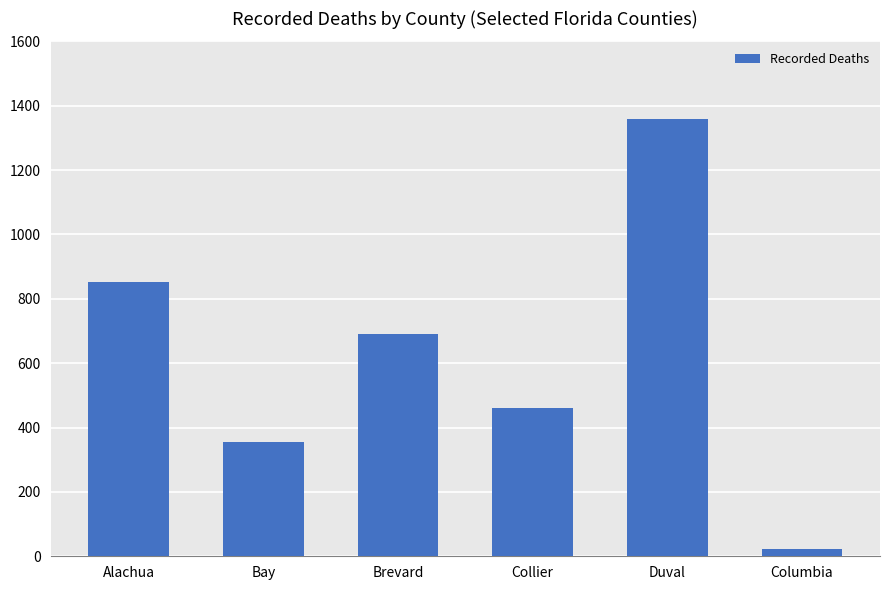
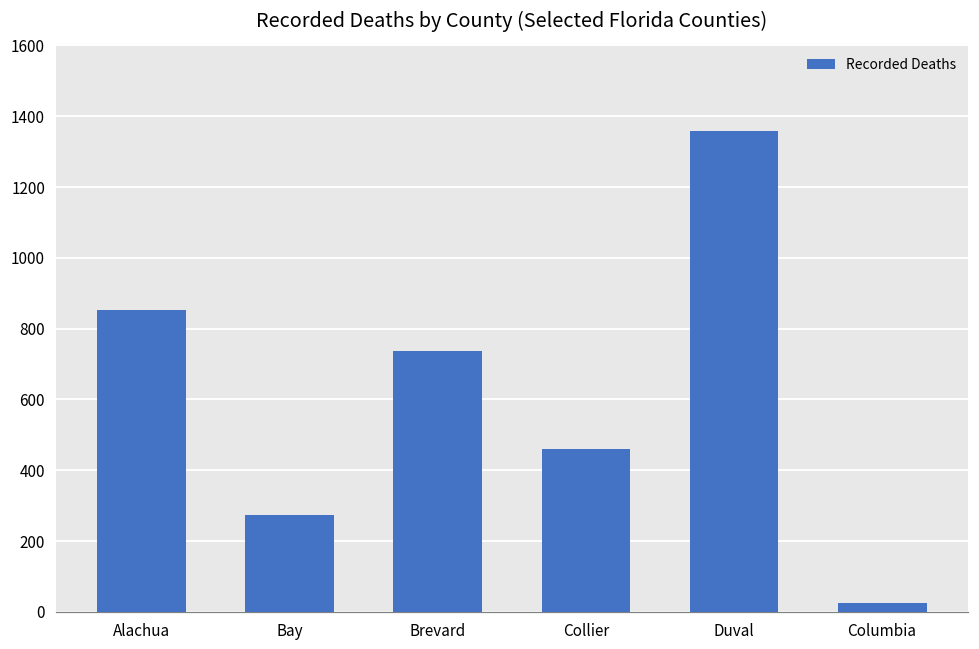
  {
    "Alachua": 850,
-   "Bay": 350,
-   "Brevard": 690,
+   "Bay": 270,
+   "Brevard": 740,
    "Collier": 460,
    "Duval": 1360,
    "Columbia": 20
  }
